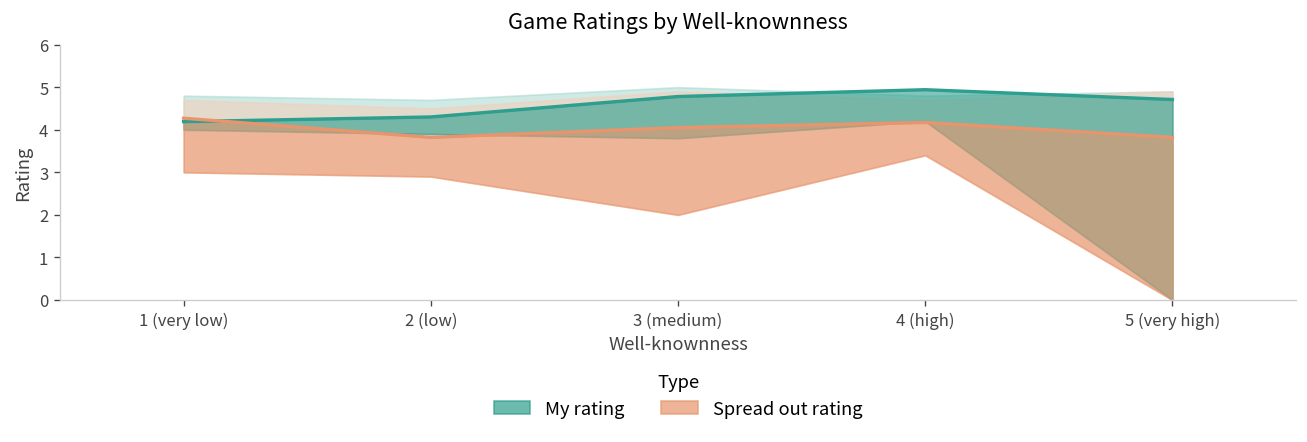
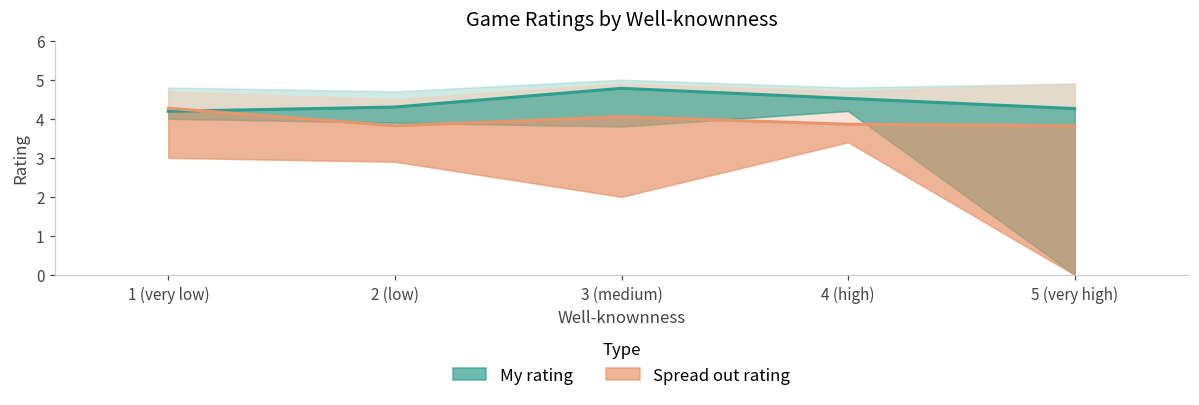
  {
    "My rating": {
      "1 (very low)": 4.2,
      "2 (low)": 4.3,
      "3 (medium)": 4.8,
-     "4 (high)": 4.9,
-     "5 (very high)": 4.7
+     "4 (high)": 4.5,
+     "5 (very high)": 4.3
    },
    "Spread out rating": {
      "1 (very low)": 4.3,
      "2 (low)": 3.8,
      "3 (medium)": 4.1,
-     "4 (high)": 4.2,
+     "4 (high)": 3.9,
      "5 (very high)": 3.8
    }
  }
